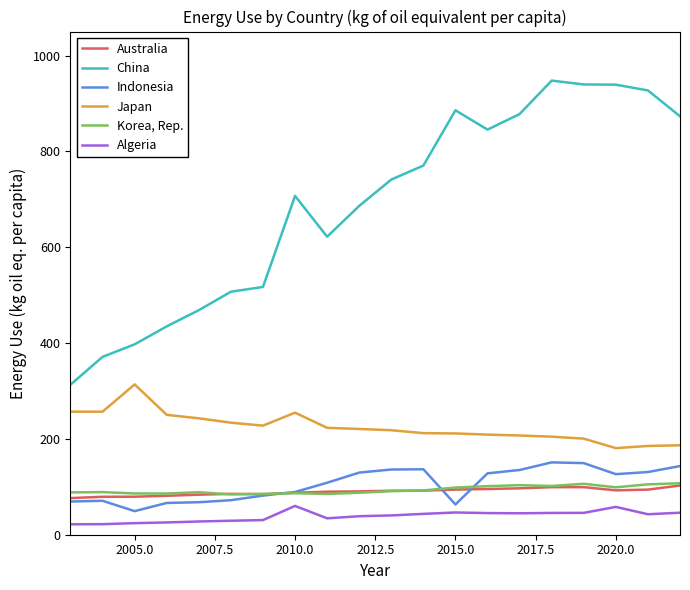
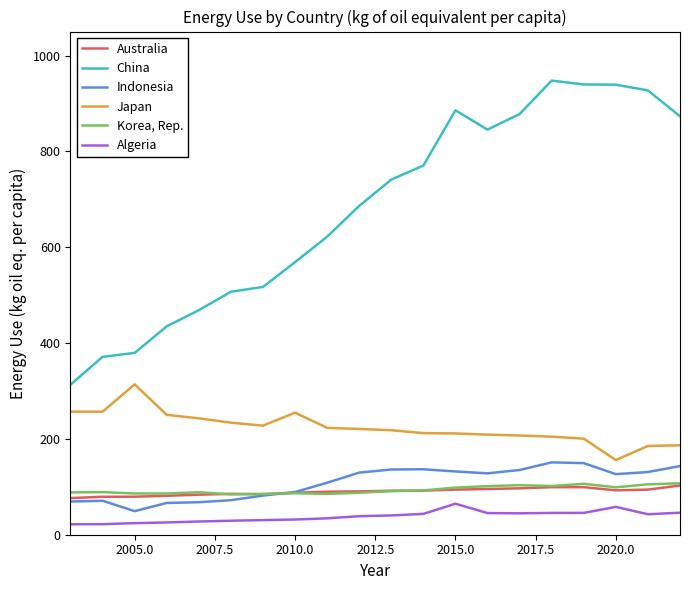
  {
    "Australia": {
      "2005.0": 80,
      "2020.0": 90
    },
    "China": {
-     "2005.0": 400,
-     "2010.0": 710,
+     "2005.0": 380,
+     "2010.0": 570,
      "2015.0": 890,
      "2020.0": 940
    },
    "Indonesia": {
      "2005.0": 50,
-     "2015.0": 60,
+     "2015.0": 130,
      "2020.0": 130
    },
    "Japan": {
      "2005.0": 310,
      "2010.0": 250,
      "2015.0": 210,
-     "2020.0": 180
+     "2020.0": 160
    },
    "Korea, Rep.": {
      "2005.0": 90,
      "2020.0": 100
    },
    "Algeria": {
      "2005.0": 20,
-     "2010.0": 60,
-     "2015.0": 50,
+     "2010.0": 30,
+     "2015.0": 60,
      "2020.0": 60
    }
  }
